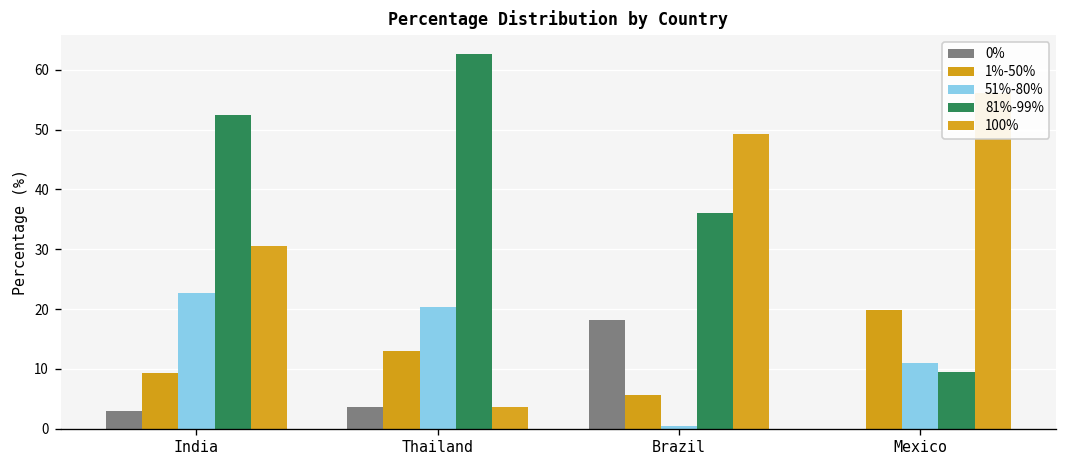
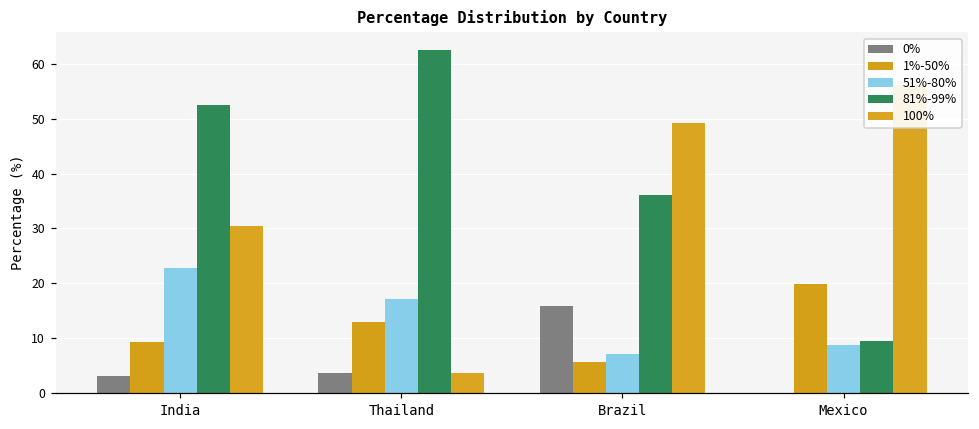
  {
    "0%": {
      "India": 3,
      "Thailand": 4,
-     "Brazil": 18,
+     "Brazil": 16,
      "Mexico": 0
    },
    "51%-80%": {
      "India": 23,
-     "Thailand": 20,
-     "Brazil": 0,
-     "Mexico": 11
+     "Thailand": 17,
+     "Brazil": 7,
+     "Mexico": 9
    },
    "81%-99%": {
      "India": 52,
      "Thailand": 63,
      "Brazil": 36,
      "Mexico": 9
    }
  }
